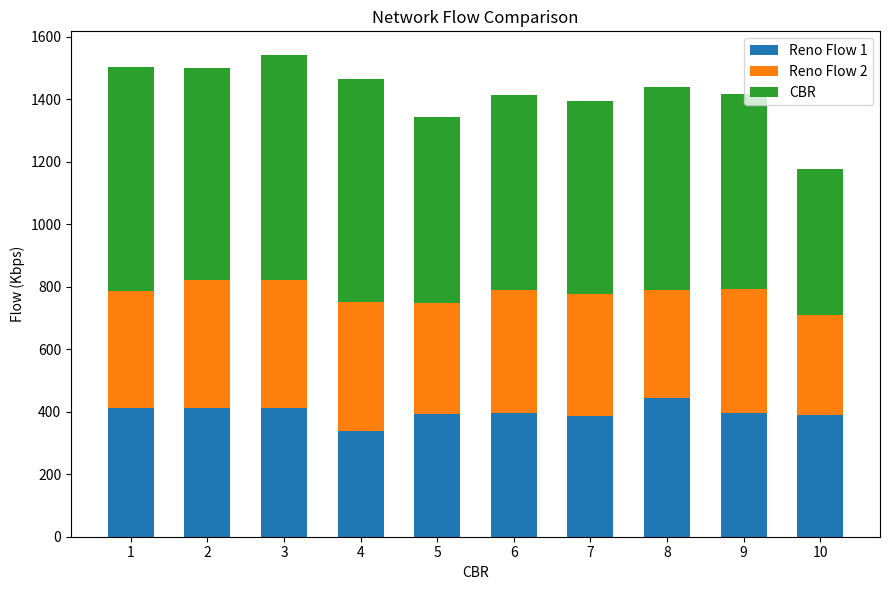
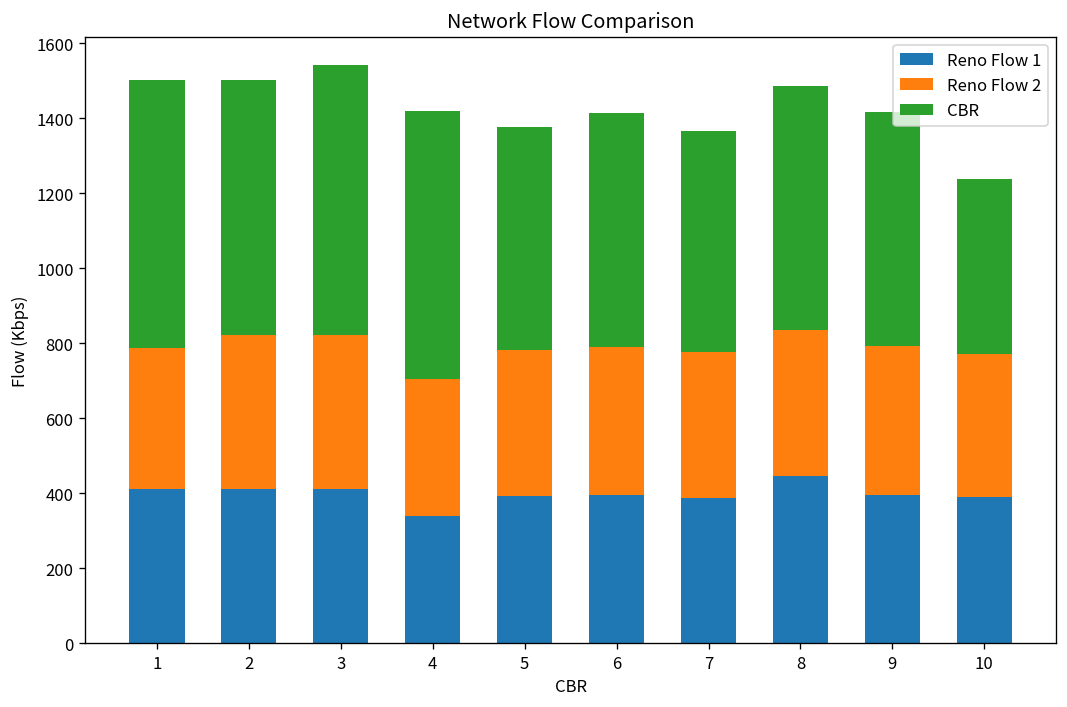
  {
    "Reno Flow 1": {
      "1": 410,
      "2": 410,
      "3": 410,
      "4": 340,
      "5": 390,
      "6": 390,
      "7": 390,
      "8": 440,
      "9": 400,
      "10": 390
    },
    "Reno Flow 2": {
      "1": 380,
      "2": 410,
      "3": 410,
-     "4": 410,
-     "5": 360,
+     "4": 370,
+     "5": 390,
      "6": 400,
      "7": 390,
-     "8": 340,
+     "8": 390,
      "9": 400,
-     "10": 320
+     "10": 380
    },
    "CBR": {
      "1": 710,
      "2": 680,
      "3": 720,
      "4": 720,
      "5": 590,
      "6": 620,
-     "7": 620,
+     "7": 590,
      "8": 650,
      "9": 620,
      "10": 470
    }
  }
